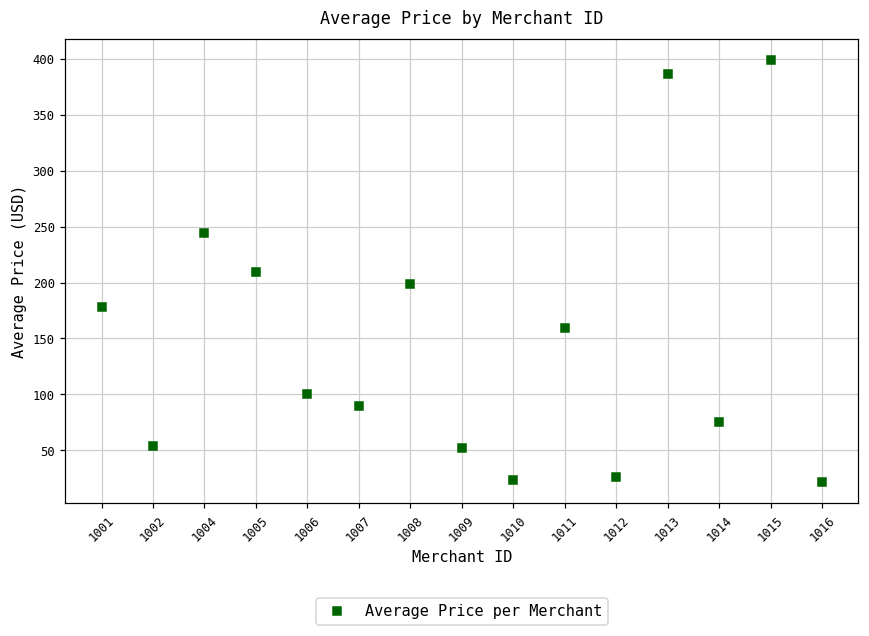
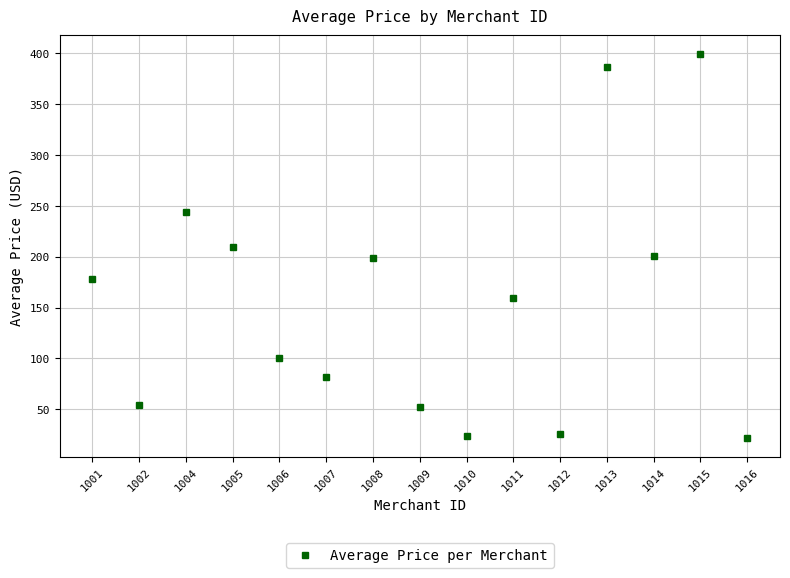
  {
    "1001": 178,
    "1002": 54,
    "1004": 244,
    "1005": 209,
    "1006": 100,
-   "1007": 90,
+   "1007": 82,
    "1008": 199,
    "1009": 52,
    "1010": 24,
    "1011": 159,
    "1012": 26,
    "1013": 387,
-   "1014": 75,
+   "1014": 201,
    "1015": 399,
    "1016": 22
  }
